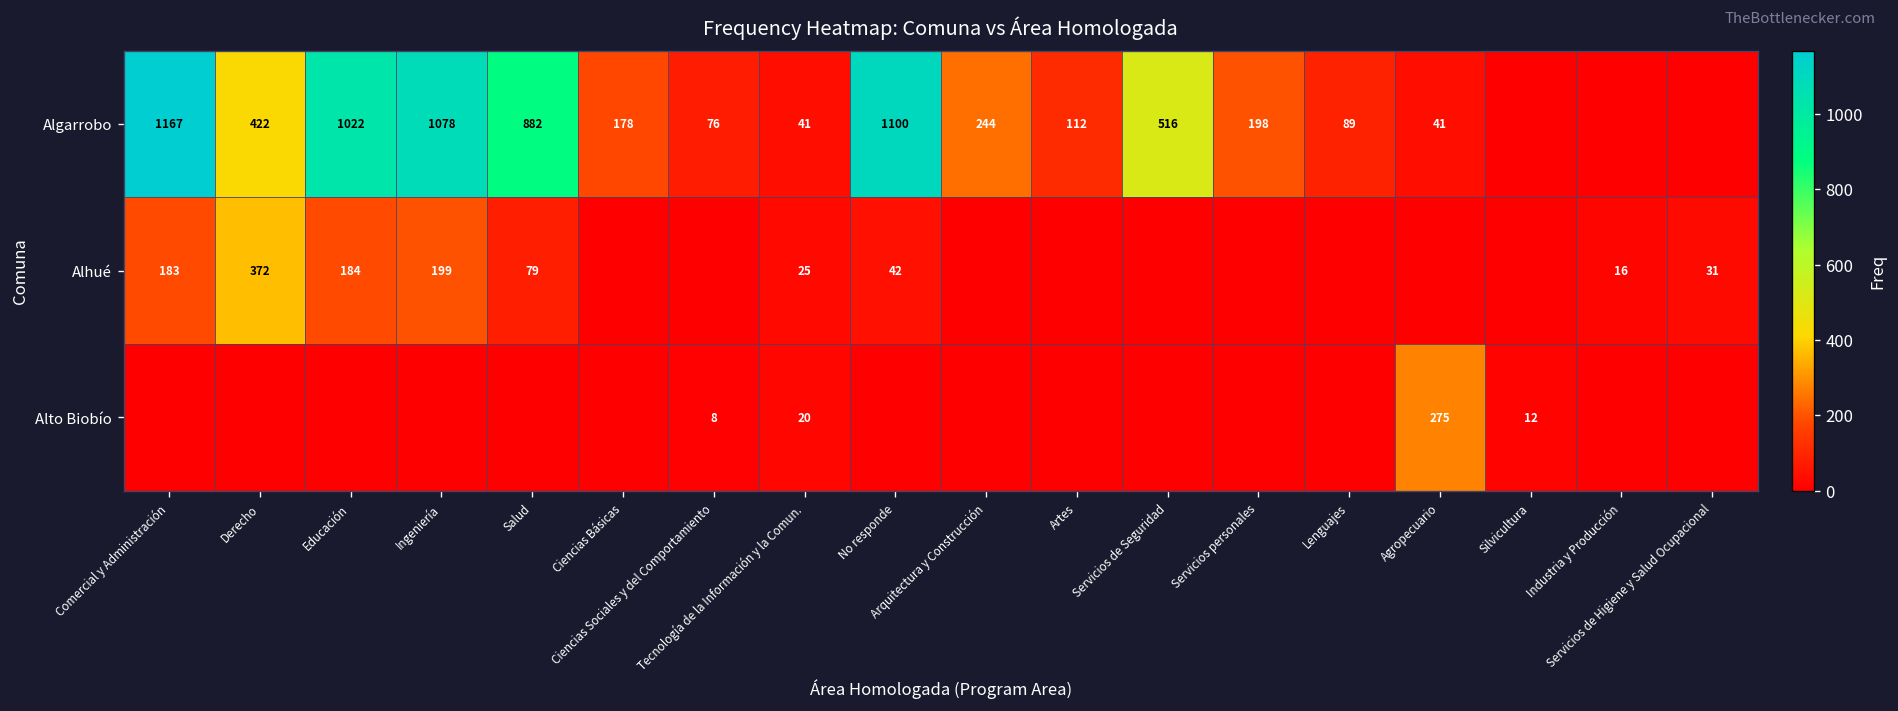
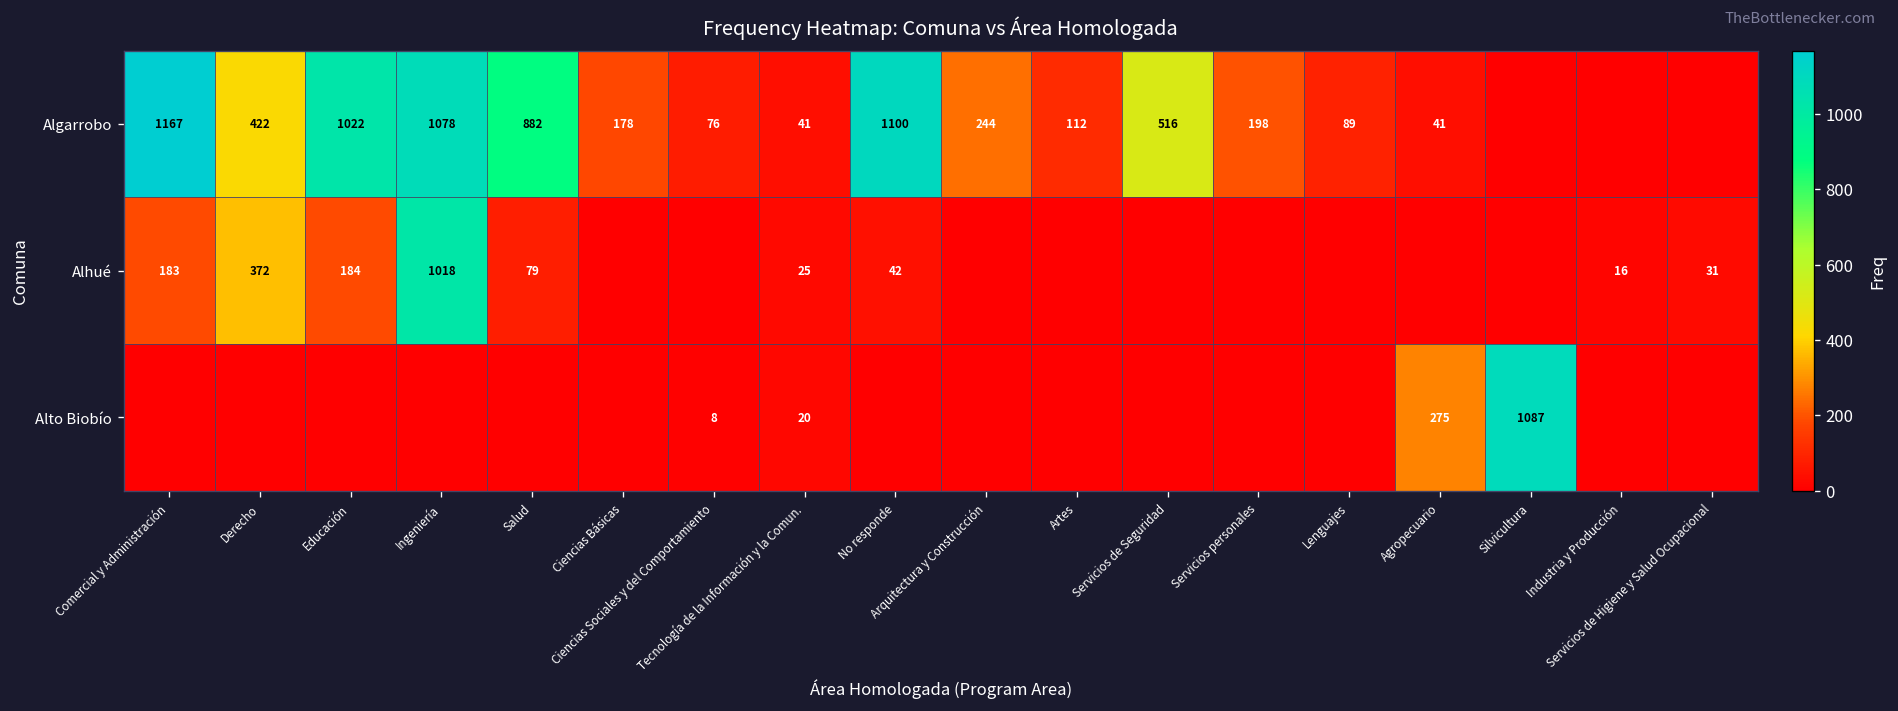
  {
    "Algarrobo": {
      "Comercial y Administración": 1167,
      "Derecho": 422,
      "Educación": 1022,
      "Ingeniería": 1078,
      "Salud": 882,
      "Ciencias Básicas": 178,
      "Ciencias Sociales y del Comportamiento": 76,
      "Tecnología de la Información y la Comun.": 41,
      "No responde": 1100,
      "Arquitectura y Construcción": 244,
      "Artes": 112,
      "Servicios de Seguridad": 516,
      "Servicios personales": 198,
      "Lenguajes": 89,
      "Agropecuario": 41
    },
    "Alhué": {
      "Comercial y Administración": 183,
      "Derecho": 372,
      "Educación": 184,
-     "Ingeniería": 199,
+     "Ingeniería": 1018,
      "Salud": 79,
      "Tecnología de la Información y la Comun.": 25,
      "No responde": 42,
      "Industria y Producción": 16,
      "Servicios de Higiene y Salud Ocupacional": 31
    },
    "Alto Biobío": {
      "Ciencias Sociales y del Comportamiento": 8,
      "Tecnología de la Información y la Comun.": 20,
      "Agropecuario": 275,
-     "Silvicultura": 12
+     "Silvicultura": 1087
    }
  }
